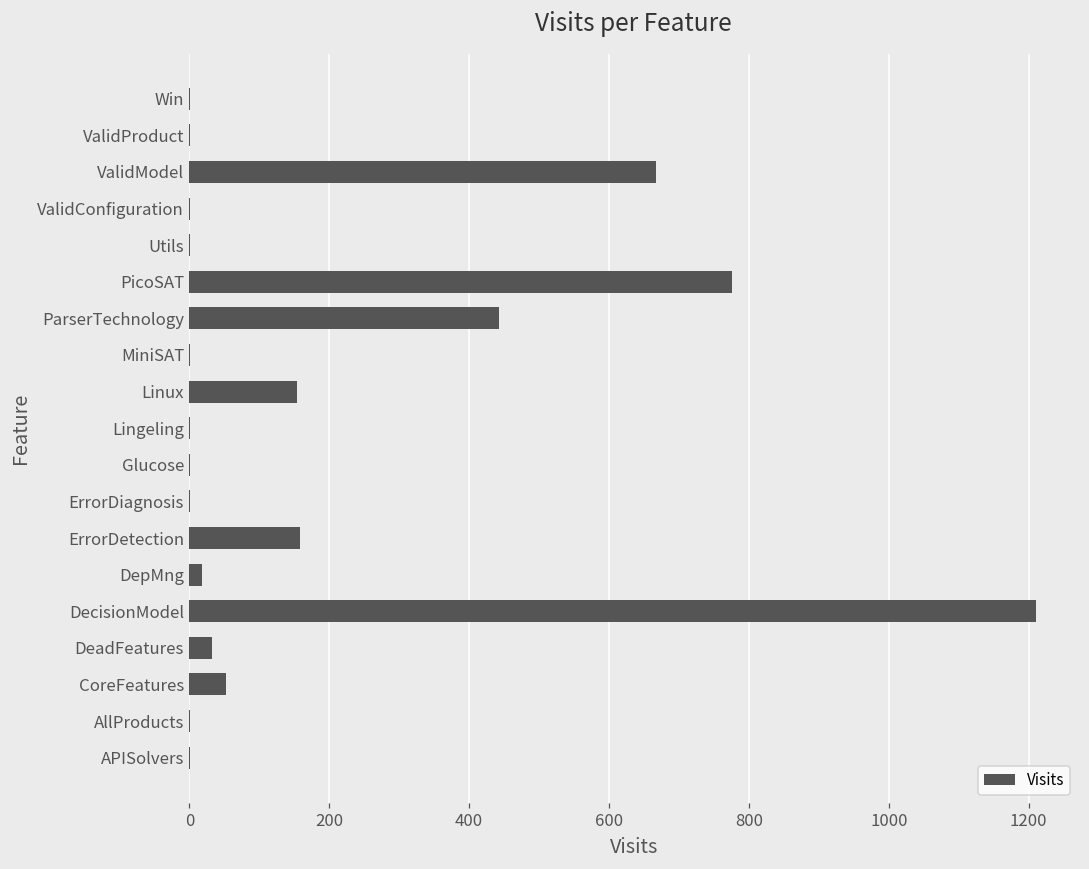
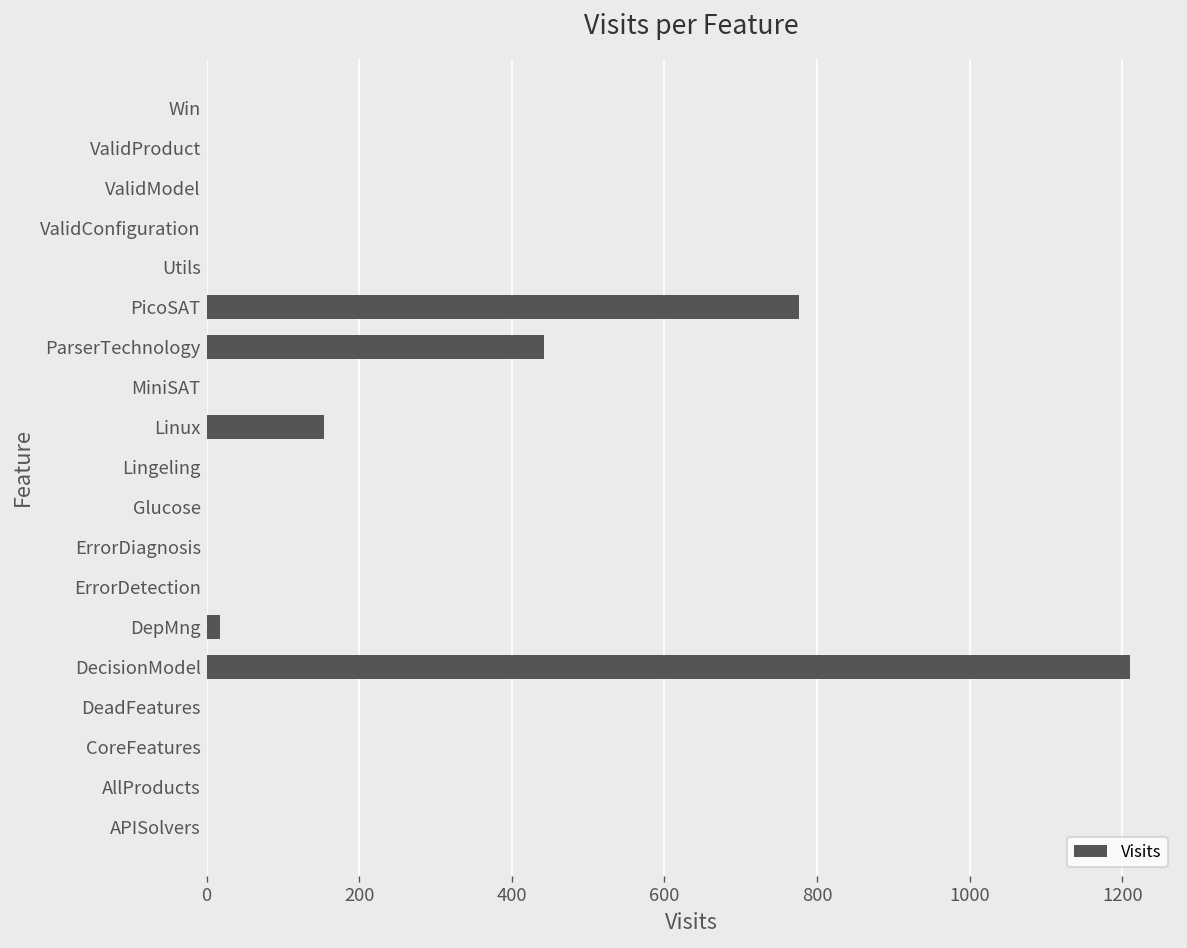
  {
-   "ValidModel": 670,
+   "ValidModel": 0,
    "PicoSAT": 780,
    "ParserTechnology": 440,
    "Linux": 150,
-   "ErrorDetection": 160,
+   "ErrorDetection": 0,
    "DepMng": 20,
    "DecisionModel": 1210,
-   "DeadFeatures": 30,
-   "CoreFeatures": 50
+   "DeadFeatures": 0,
+   "CoreFeatures": 0
  }
